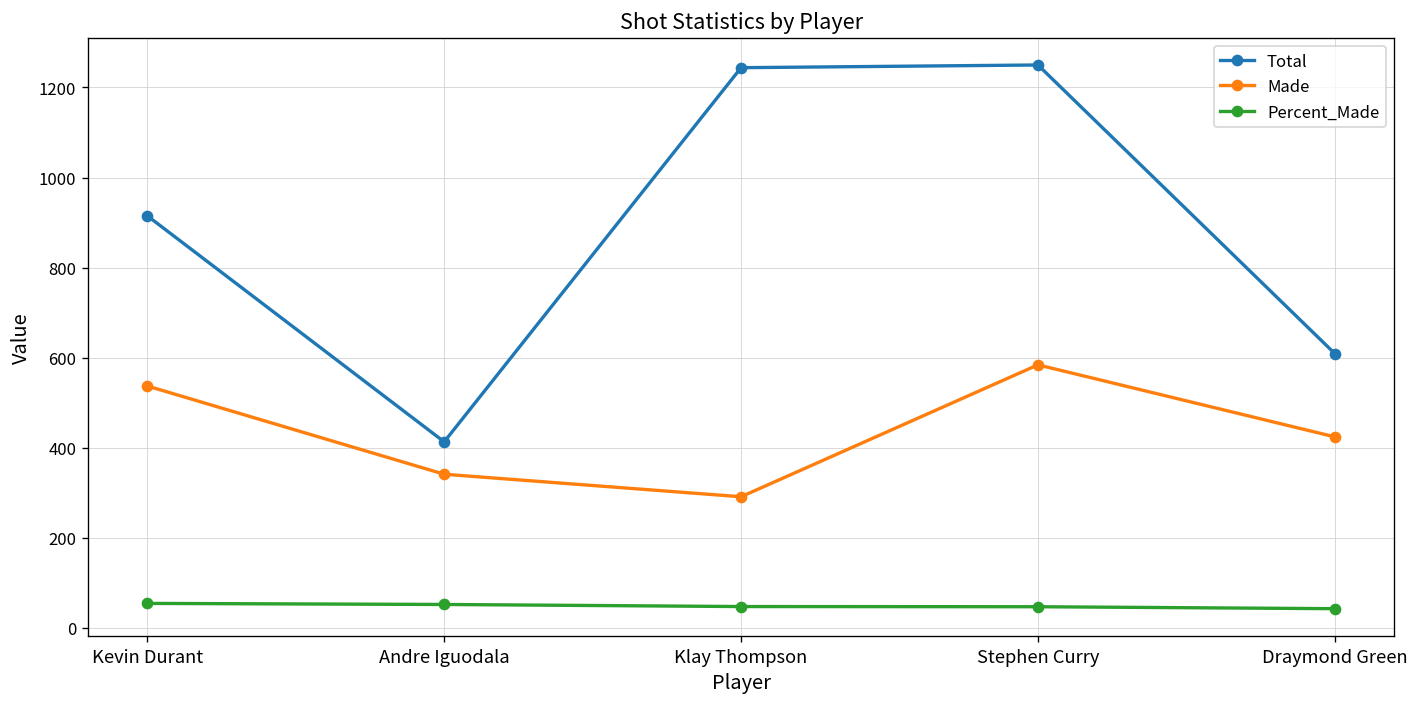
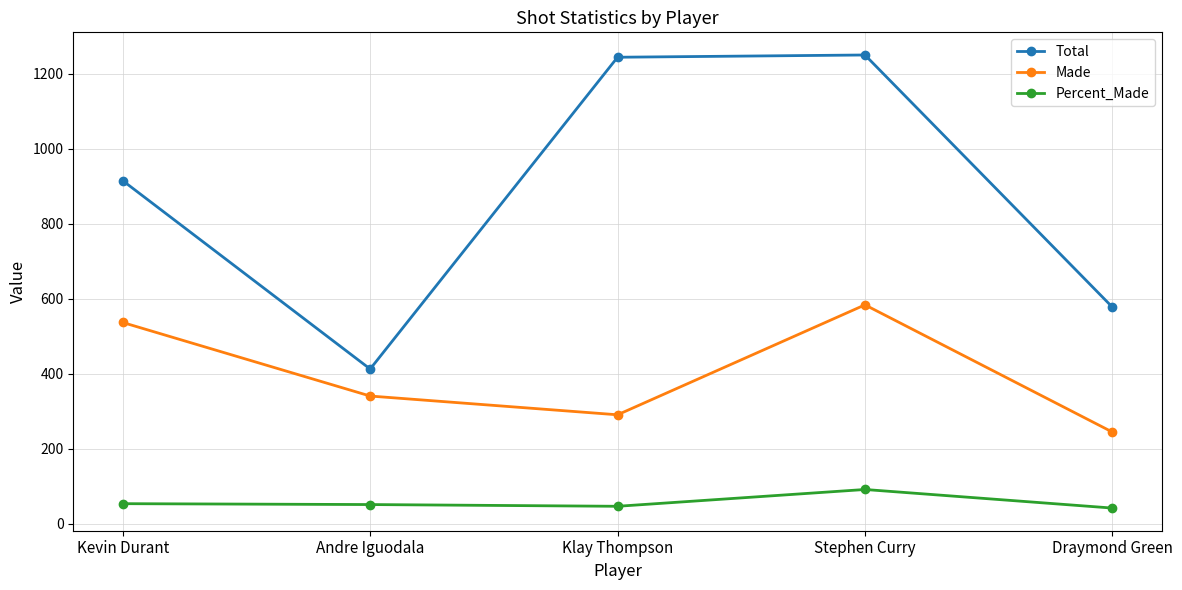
  {
    "Total": {
      "Kevin Durant": 920,
      "Andre Iguodala": 410,
      "Klay Thompson": 1240,
      "Stephen Curry": 1250,
-     "Draymond Green": 610
+     "Draymond Green": 580
    },
    "Made": {
      "Kevin Durant": 540,
      "Andre Iguodala": 340,
      "Klay Thompson": 290,
      "Stephen Curry": 580,
-     "Draymond Green": 420
+     "Draymond Green": 250
    },
    "Percent_Made": {
      "Kevin Durant": 50,
      "Andre Iguodala": 50,
      "Klay Thompson": 50,
-     "Stephen Curry": 50,
+     "Stephen Curry": 90,
      "Draymond Green": 40
    }
  }
